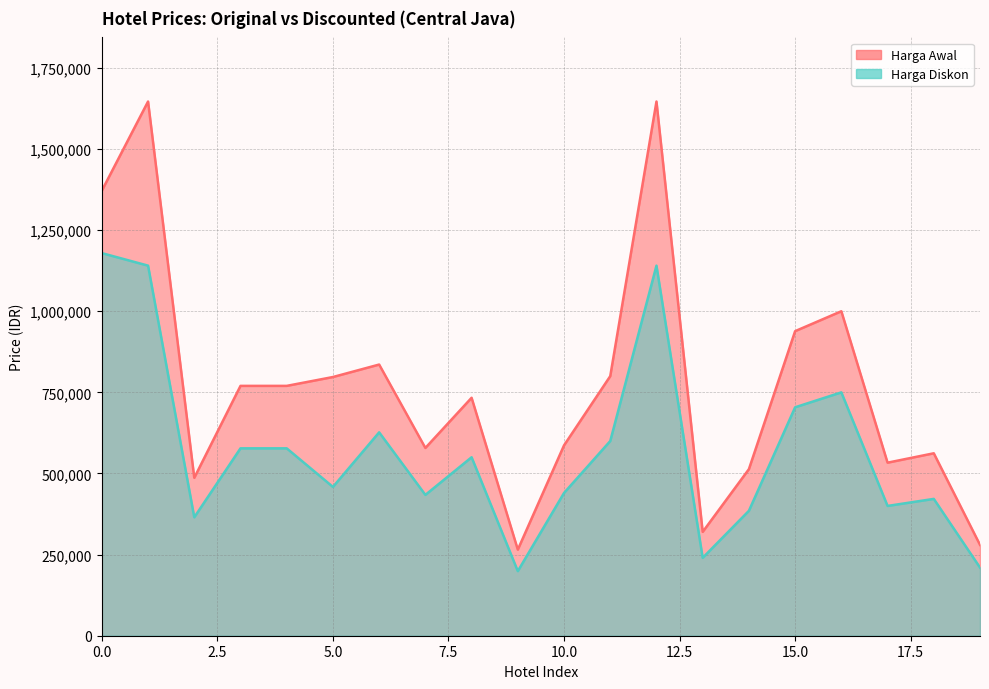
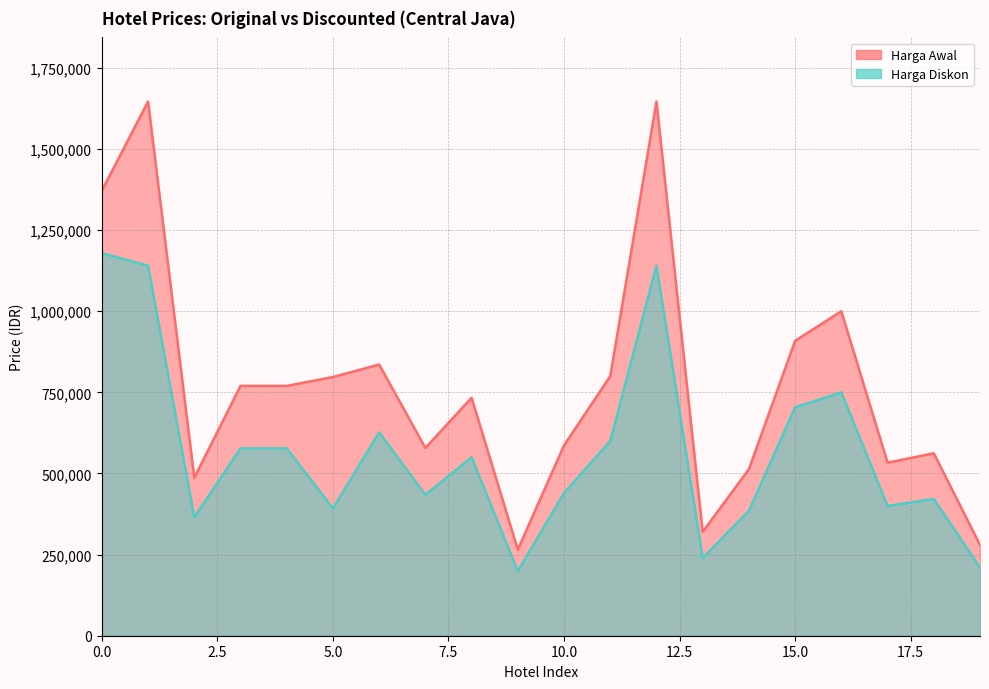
  {
    "Harga Awal": {
      "0.0": "1,370,000",
      "5.0": "800,000",
      "10.0": "590,000",
-     "15.0": "940,000"
+     "15.0": "910,000"
    },
    "Harga Diskon": {
      "0.0": "1,180,000",
-     "5.0": "460,000",
+     "5.0": "390,000",
      "10.0": "440,000",
      "15.0": "700,000"
    }
  }
